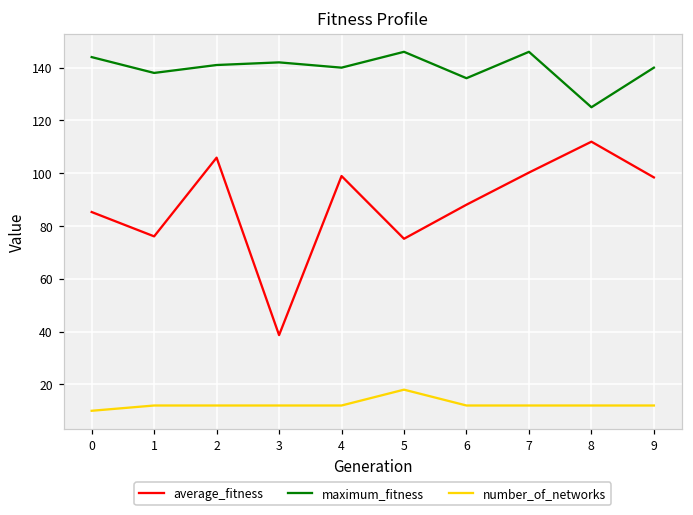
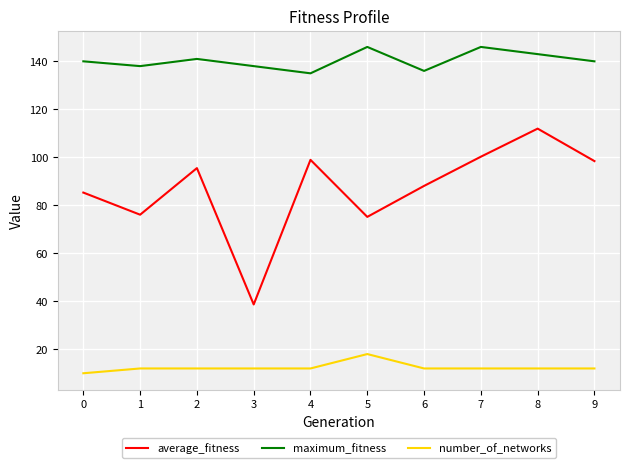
  {
    "average_fitness": {
      "0": 85,
      "1": 76,
-     "2": 106,
+     "2": 96,
      "3": 39,
      "4": 99,
      "5": 75,
      "6": 88,
      "7": 100,
      "8": 112,
      "9": 98
    },
    "maximum_fitness": {
-     "0": 144,
+     "0": 140,
      "1": 138,
      "2": 141,
-     "3": 142,
-     "4": 140,
+     "3": 138,
+     "4": 135,
      "5": 146,
      "6": 136,
      "7": 146,
-     "8": 125,
+     "8": 143,
      "9": 140
    },
    "number_of_networks": {
      "0": 10,
      "1": 12,
      "2": 12,
      "3": 12,
      "4": 12,
      "5": 18,
      "6": 12,
      "7": 12,
      "8": 12,
      "9": 12
    }
  }
